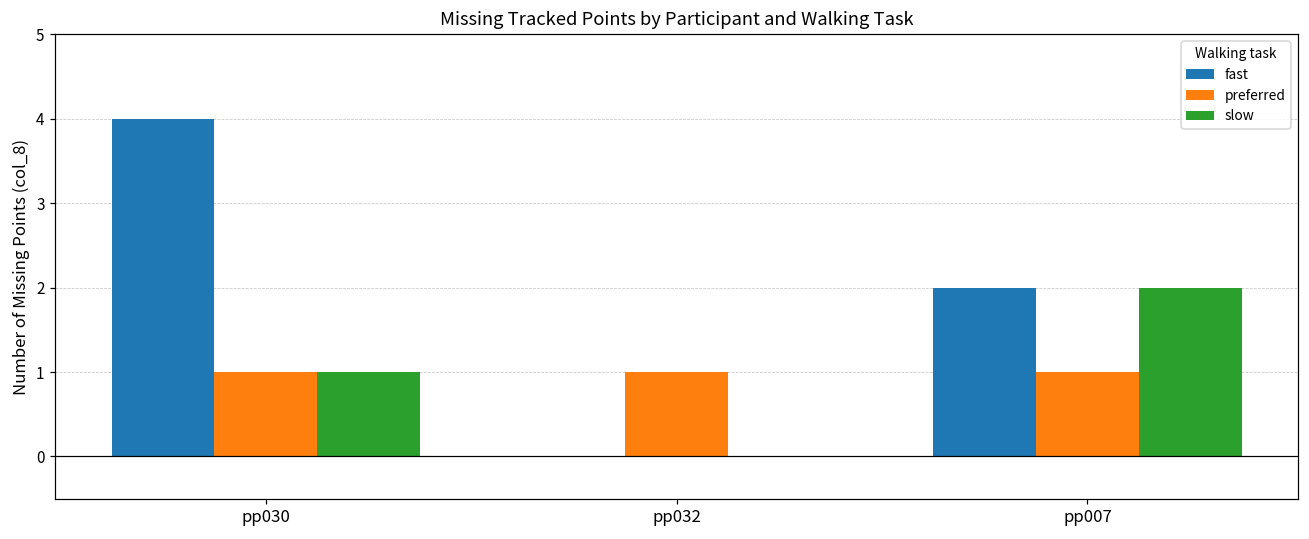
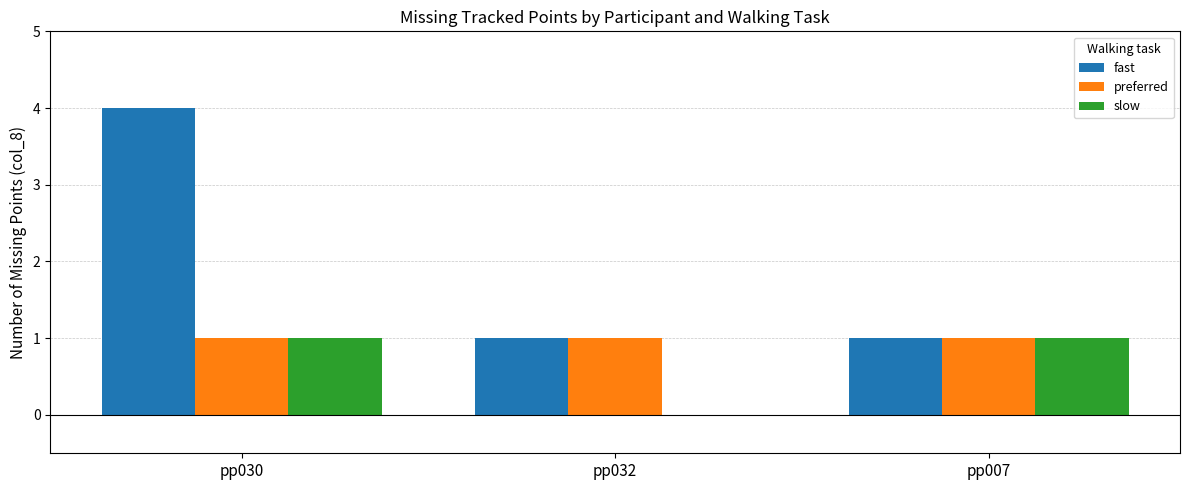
  {
    "fast": {
      "pp030": 4,
-     "pp032": 0,
-     "pp007": 2
+     "pp032": 1,
+     "pp007": 1
    },
    "preferred": {
      "pp030": 1,
      "pp032": 1,
      "pp007": 1
    },
    "slow": {
      "pp030": 1,
      "pp032": 0,
-     "pp007": 2
+     "pp007": 1
    }
  }
